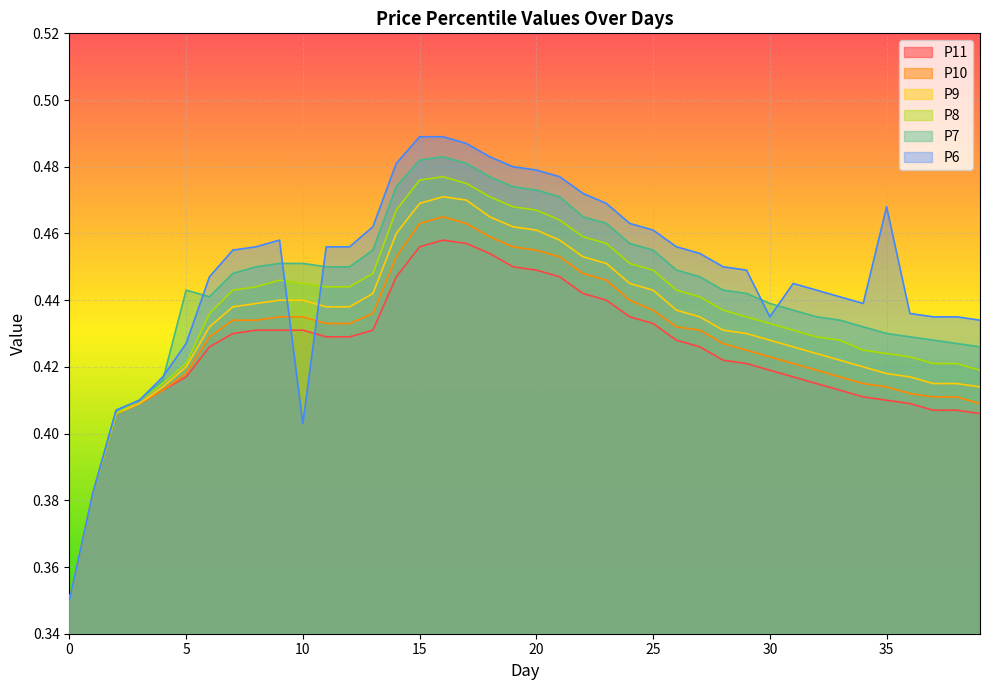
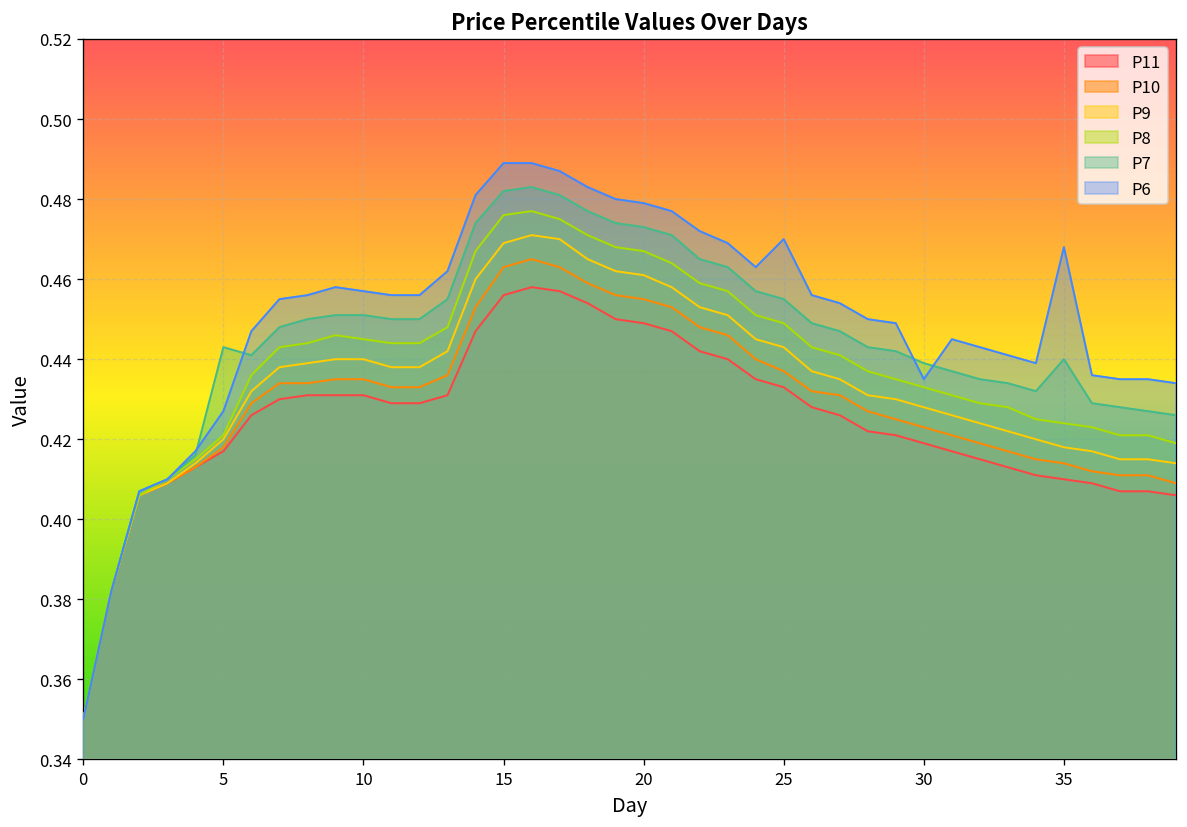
  {
    "P11": {
      "5": 0.417,
      "10": 0.431,
      "15": 0.456,
      "20": 0.449,
      "25": 0.433,
      "30": 0.419,
      "35": 0.410
    },
    "P7": {
      "5": 0.443,
      "10": 0.451,
      "15": 0.482,
      "20": 0.473,
      "25": 0.455,
      "30": 0.439,
-     "35": 0.43
+     "35": 0.44
    },
    "P6": {
      "5": 0.427,
-     "10": 0.403,
+     "10": 0.457,
      "15": 0.489,
      "20": 0.479,
-     "25": 0.461,
+     "25": 0.470,
      "30": 0.435,
      "35": 0.468
    }
  }
